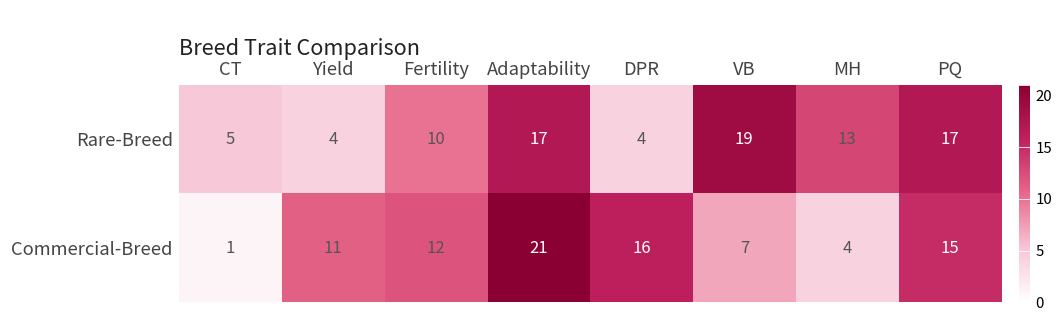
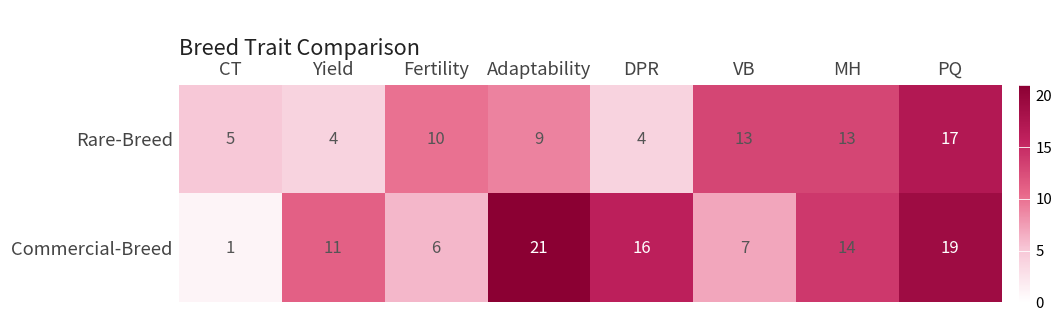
  {
    "Rare-Breed": {
      "CT": 5,
      "Yield": 4,
      "Fertility": 10,
-     "Adaptability": 17,
+     "Adaptability": 9,
      "DPR": 4,
-     "VB": 19,
+     "VB": 13,
      "MH": 13,
      "PQ": 17
    },
    "Commercial-Breed": {
      "CT": 1,
      "Yield": 11,
-     "Fertility": 12,
+     "Fertility": 6,
      "Adaptability": 21,
      "DPR": 16,
      "VB": 7,
-     "MH": 4,
-     "PQ": 15
+     "MH": 14,
+     "PQ": 19
    }
  }
